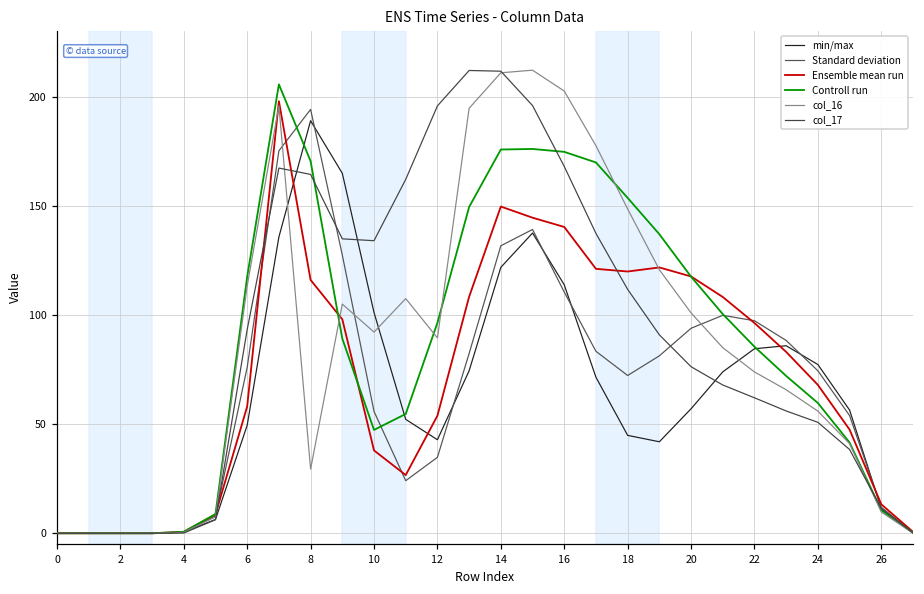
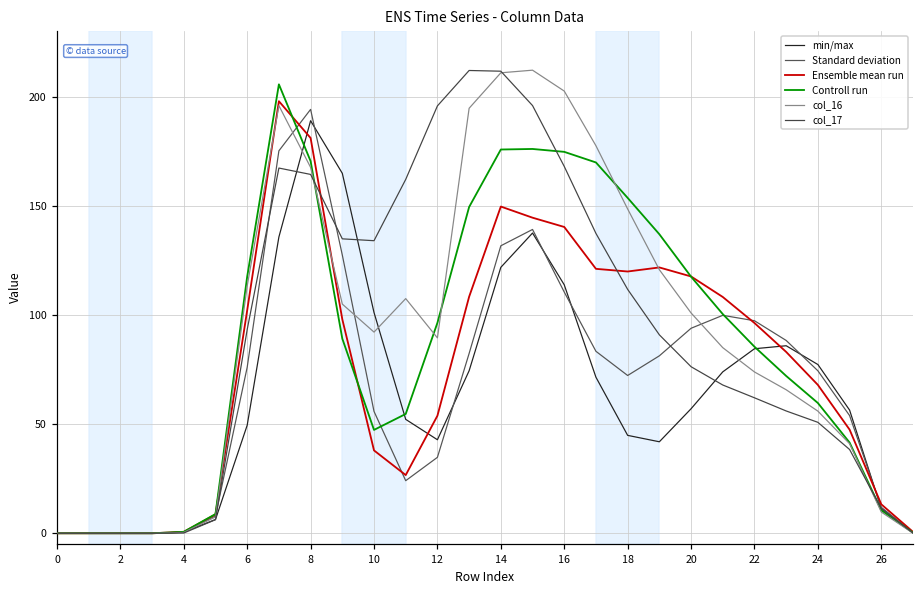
  {
    "Ensemble mean run": {
-     "6": 58,
-     "8": 116,
+     "6": 102,
+     "8": 181,
      "10": 38,
      "12": 54,
      "14": 150,
      "16": 140,
      "18": 120,
      "24": 68,
      "26": 13
    },
    "Controll run": {
      "6": 118,
      "8": 170,
      "10": 47,
      "12": 96,
      "14": 176,
      "16": 175,
      "18": 154,
      "24": 60
    },
    "col_16": {
      "6": 113,
-     "8": 29,
+     "8": 168,
      "10": 92,
      "12": 90,
      "16": 203,
      "18": 149,
      "20": 101,
      "22": 74,
      "24": 56
    }
  }
